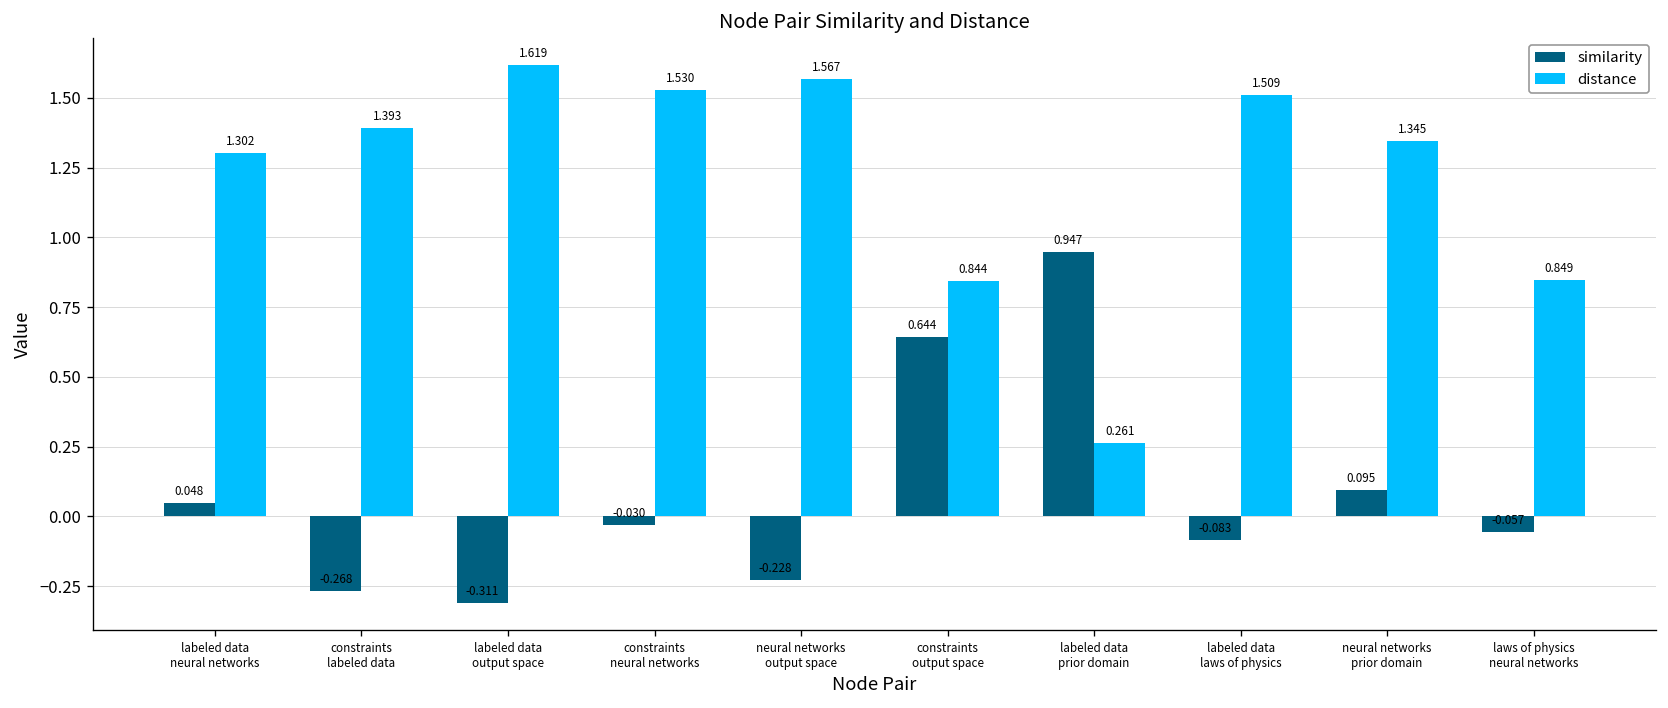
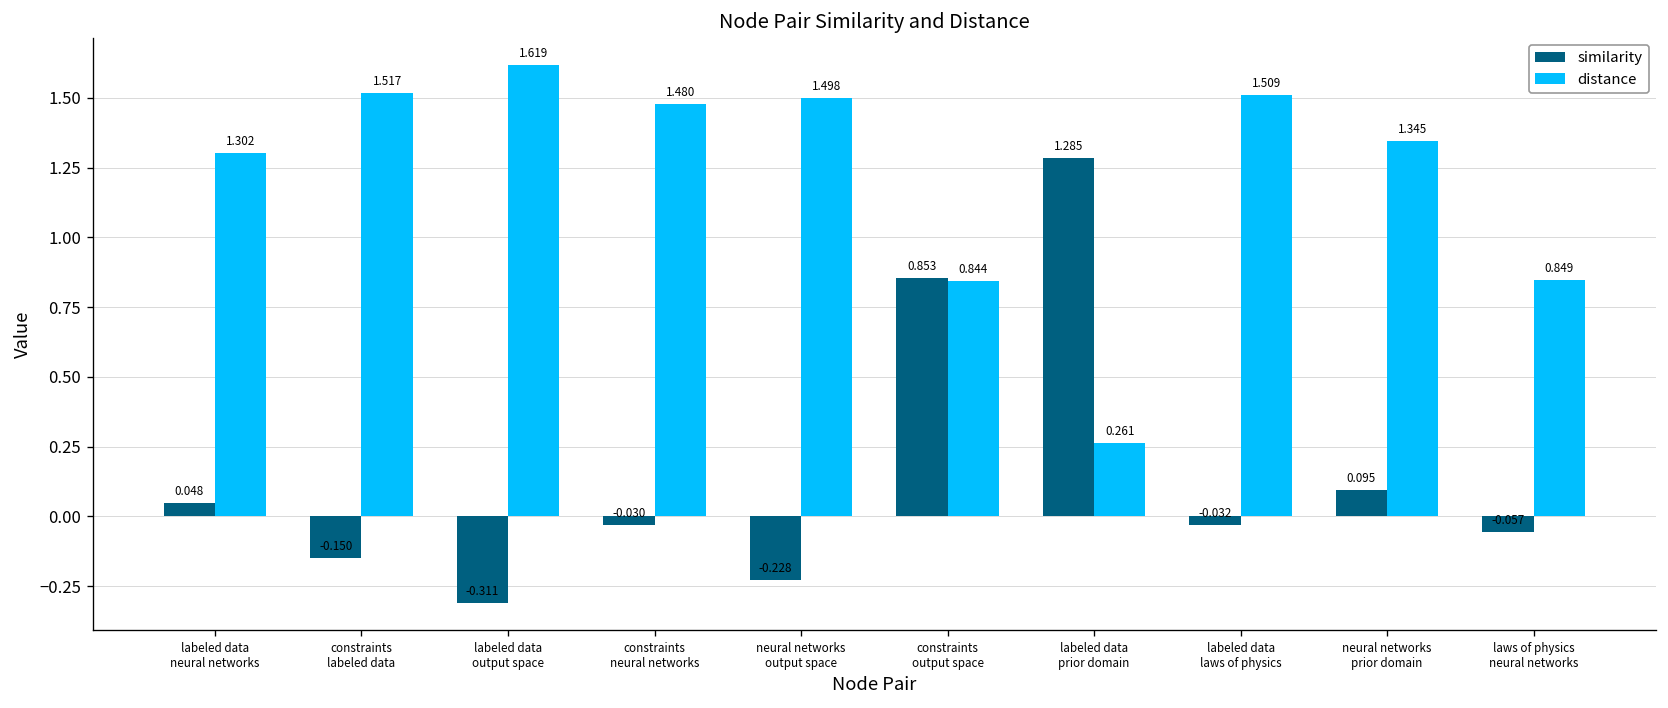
  {
    "similarity": {
      "labeled data neural networks": 0.048,
-     "constraints labeled data": -0.268,
+     "constraints labeled data": -0.150,
      "labeled data output space": -0.311,
      "constraints neural networks": -0.030,
      "neural networks output space": -0.228,
-     "constraints output space": 0.644,
-     "labeled data prior domain": 0.947,
-     "labeled data laws of physics": -0.083,
+     "constraints output space": 0.853,
+     "labeled data prior domain": 1.285,
+     "labeled data laws of physics": -0.032,
      "neural networks prior domain": 0.095,
      "laws of physics neural networks": -0.057
    },
    "distance": {
      "labeled data neural networks": 1.302,
-     "constraints labeled data": 1.393,
+     "constraints labeled data": 1.517,
      "labeled data output space": 1.619,
-     "constraints neural networks": 1.530,
-     "neural networks output space": 1.567,
+     "constraints neural networks": 1.480,
+     "neural networks output space": 1.498,
      "constraints output space": 0.844,
      "labeled data prior domain": 0.261,
      "labeled data laws of physics": 1.509,
      "neural networks prior domain": 1.345,
      "laws of physics neural networks": 0.849
    }
  }
